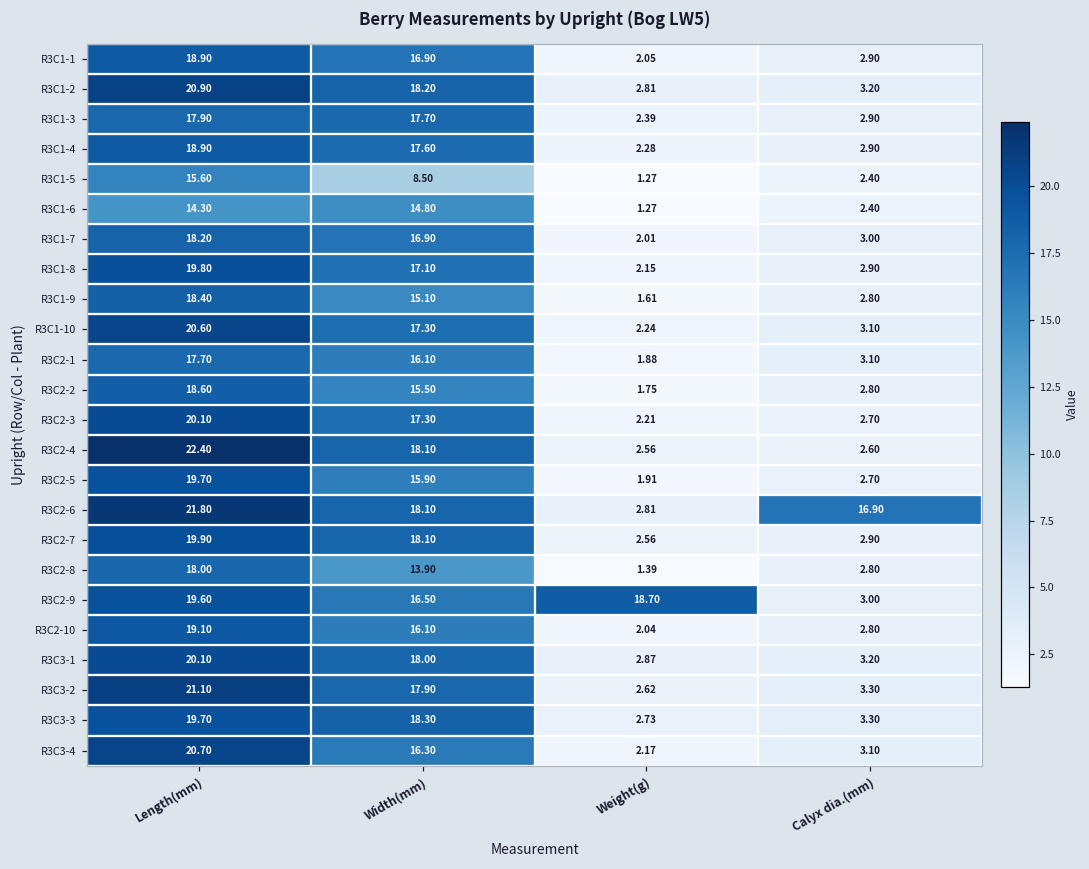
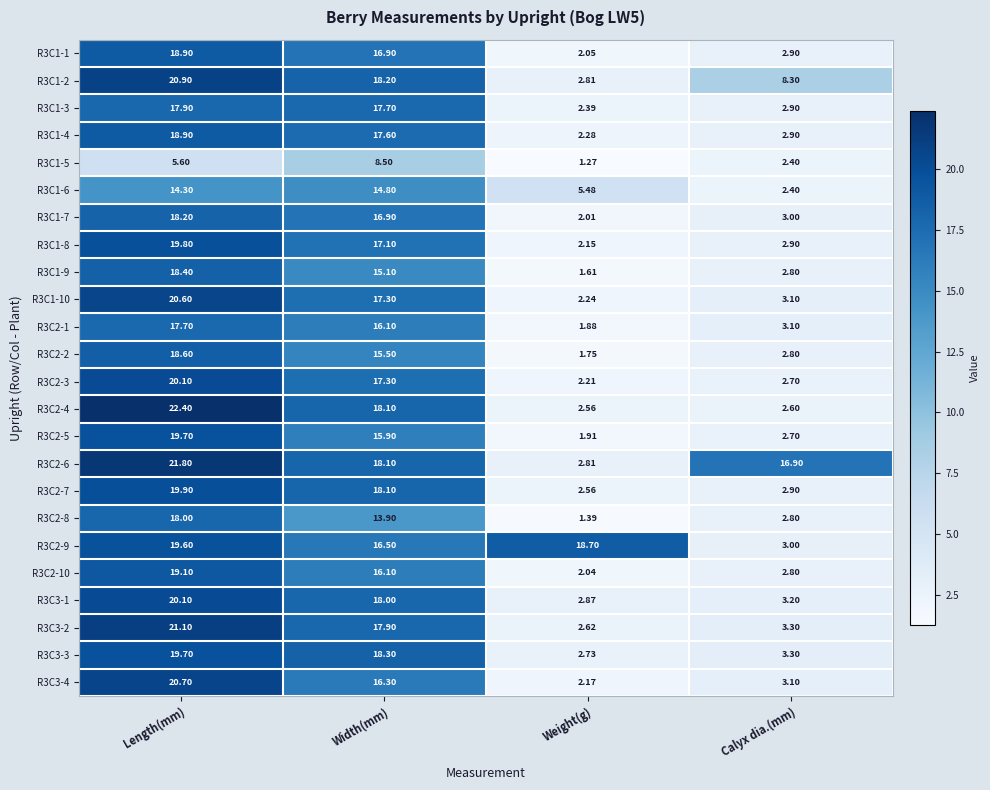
  {
    "R3C1-1": {
      "Length(mm)": 18.90,
      "Width(mm)": 16.90,
      "Weight(g)": 2.05,
      "Calyx dia.(mm)": 2.90
    },
    "R3C1-2": {
      "Length(mm)": 20.90,
      "Width(mm)": 18.20,
      "Weight(g)": 2.81,
-     "Calyx dia.(mm)": 3.20
+     "Calyx dia.(mm)": 8.30
    },
    "R3C1-3": {
      "Length(mm)": 17.90,
      "Width(mm)": 17.70,
      "Weight(g)": 2.39,
      "Calyx dia.(mm)": 2.90
    },
    "R3C1-4": {
      "Length(mm)": 18.90,
      "Width(mm)": 17.60,
      "Weight(g)": 2.28,
      "Calyx dia.(mm)": 2.90
    },
    "R3C1-5": {
-     "Length(mm)": 15.60,
+     "Length(mm)": 5.60,
      "Width(mm)": 8.50,
      "Weight(g)": 1.27,
      "Calyx dia.(mm)": 2.40
    },
    "R3C1-6": {
      "Length(mm)": 14.30,
      "Width(mm)": 14.80,
-     "Weight(g)": 1.27,
+     "Weight(g)": 5.48,
      "Calyx dia.(mm)": 2.40
    },
    "R3C1-7": {
      "Length(mm)": 18.20,
      "Width(mm)": 16.90,
      "Weight(g)": 2.01,
      "Calyx dia.(mm)": 3.00
    },
    "R3C1-8": {
      "Length(mm)": 19.80,
      "Width(mm)": 17.10,
      "Weight(g)": 2.15,
      "Calyx dia.(mm)": 2.90
    },
    "R3C1-9": {
      "Length(mm)": 18.40,
      "Width(mm)": 15.10,
      "Weight(g)": 1.61,
      "Calyx dia.(mm)": 2.80
    },
    "R3C1-10": {
      "Length(mm)": 20.60,
      "Width(mm)": 17.30,
      "Weight(g)": 2.24,
      "Calyx dia.(mm)": 3.10
    },
    "R3C2-1": {
      "Length(mm)": 17.70,
      "Width(mm)": 16.10,
      "Weight(g)": 1.88,
      "Calyx dia.(mm)": 3.10
    },
    "R3C2-2": {
      "Length(mm)": 18.60,
      "Width(mm)": 15.50,
      "Weight(g)": 1.75,
      "Calyx dia.(mm)": 2.80
    },
    "R3C2-3": {
      "Length(mm)": 20.10,
      "Width(mm)": 17.30,
      "Weight(g)": 2.21,
      "Calyx dia.(mm)": 2.70
    },
    "R3C2-4": {
      "Length(mm)": 22.40,
      "Width(mm)": 18.10,
      "Weight(g)": 2.56,
      "Calyx dia.(mm)": 2.60
    },
    "R3C2-5": {
      "Length(mm)": 19.70,
      "Width(mm)": 15.90,
      "Weight(g)": 1.91,
      "Calyx dia.(mm)": 2.70
    },
    "R3C2-6": {
      "Length(mm)": 21.80,
      "Width(mm)": 18.10,
      "Weight(g)": 2.81,
      "Calyx dia.(mm)": 16.90
    },
    "R3C2-7": {
      "Length(mm)": 19.90,
      "Width(mm)": 18.10,
      "Weight(g)": 2.56,
      "Calyx dia.(mm)": 2.90
    },
    "R3C2-8": {
      "Length(mm)": 18.00,
      "Width(mm)": 13.90,
      "Weight(g)": 1.39,
      "Calyx dia.(mm)": 2.80
    },
    "R3C2-9": {
      "Length(mm)": 19.60,
      "Width(mm)": 16.50,
      "Weight(g)": 18.70,
      "Calyx dia.(mm)": 3.00
    },
    "R3C2-10": {
      "Length(mm)": 19.10,
      "Width(mm)": 16.10,
      "Weight(g)": 2.04,
      "Calyx dia.(mm)": 2.80
    },
    "R3C3-1": {
      "Length(mm)": 20.10,
      "Width(mm)": 18.00,
      "Weight(g)": 2.87,
      "Calyx dia.(mm)": 3.20
    },
    "R3C3-2": {
      "Length(mm)": 21.10,
      "Width(mm)": 17.90,
      "Weight(g)": 2.62,
      "Calyx dia.(mm)": 3.30
    },
    "R3C3-3": {
      "Length(mm)": 19.70,
      "Width(mm)": 18.30,
      "Weight(g)": 2.73,
      "Calyx dia.(mm)": 3.30
    },
    "R3C3-4": {
      "Length(mm)": 20.70,
      "Width(mm)": 16.30,
      "Weight(g)": 2.17,
      "Calyx dia.(mm)": 3.10
    }
  }
